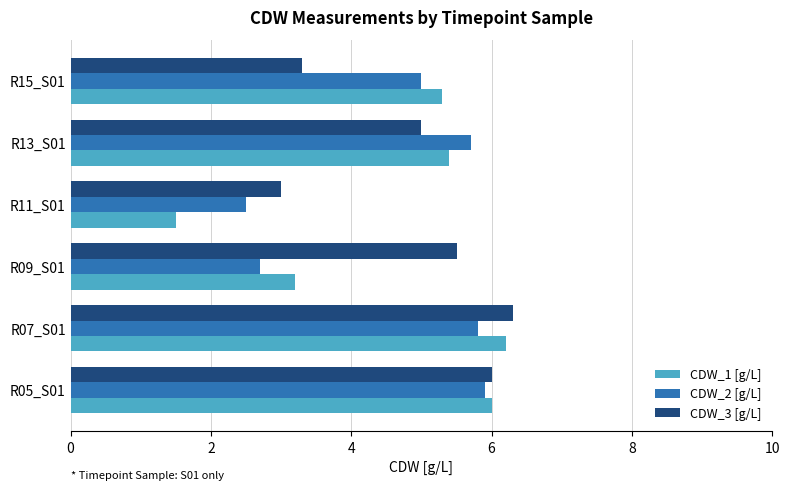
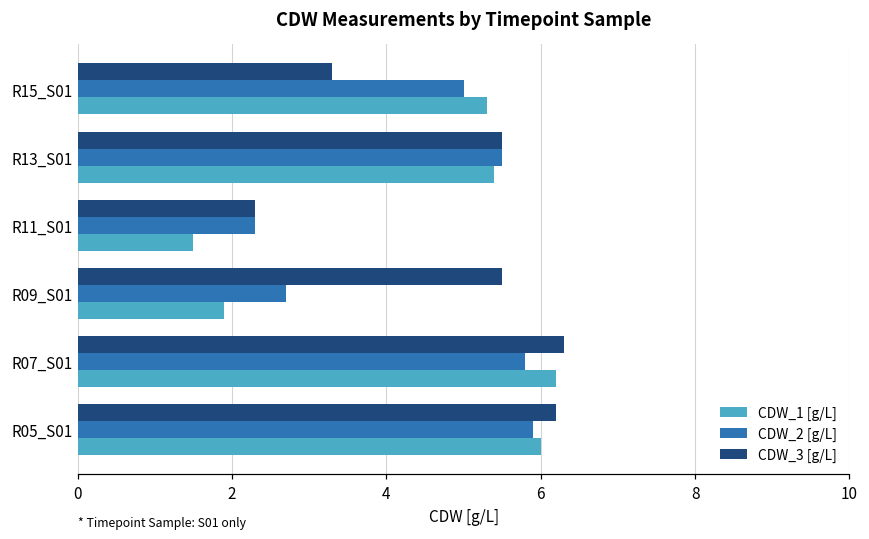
  {
    "CDW_1 [g/L]": {
      "R15_S01": 5.3,
      "R13_S01": 5.4,
      "R11_S01": 1.5,
-     "R09_S01": 3.2,
+     "R09_S01": 1.9,
      "R07_S01": 6.2,
      "R05_S01": 6.0
    },
    "CDW_2 [g/L]": {
      "R15_S01": 5.0,
-     "R13_S01": 5.7,
-     "R11_S01": 2.5,
+     "R13_S01": 5.5,
+     "R11_S01": 2.3,
      "R09_S01": 2.7,
      "R07_S01": 5.8,
      "R05_S01": 5.9
    },
    "CDW_3 [g/L]": {
      "R15_S01": 3.3,
-     "R13_S01": 5.0,
-     "R11_S01": 3.0,
+     "R13_S01": 5.5,
+     "R11_S01": 2.3,
      "R09_S01": 5.5,
      "R07_S01": 6.3,
-     "R05_S01": 6.0
+     "R05_S01": 6.2
    }
  }
